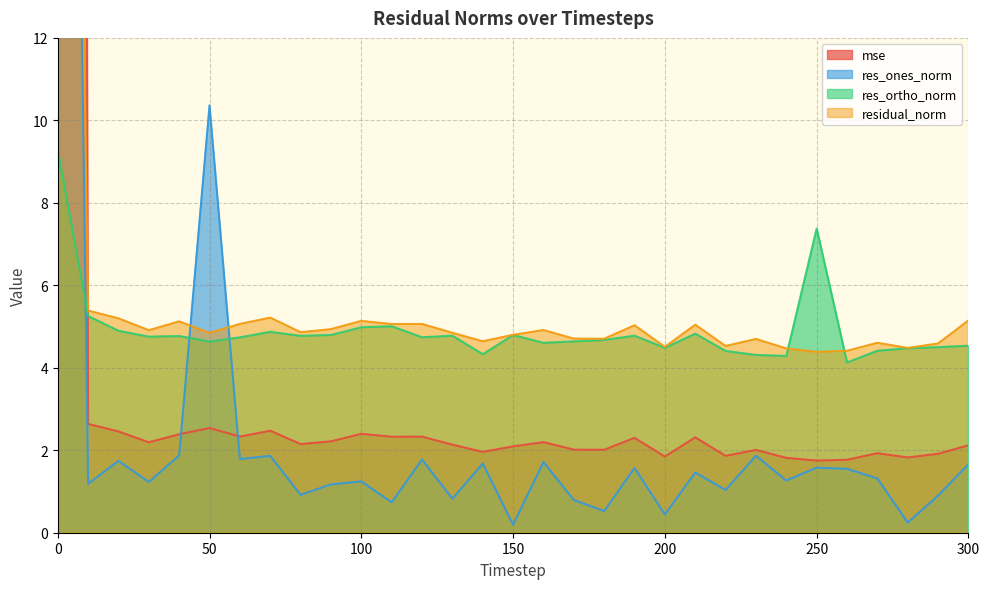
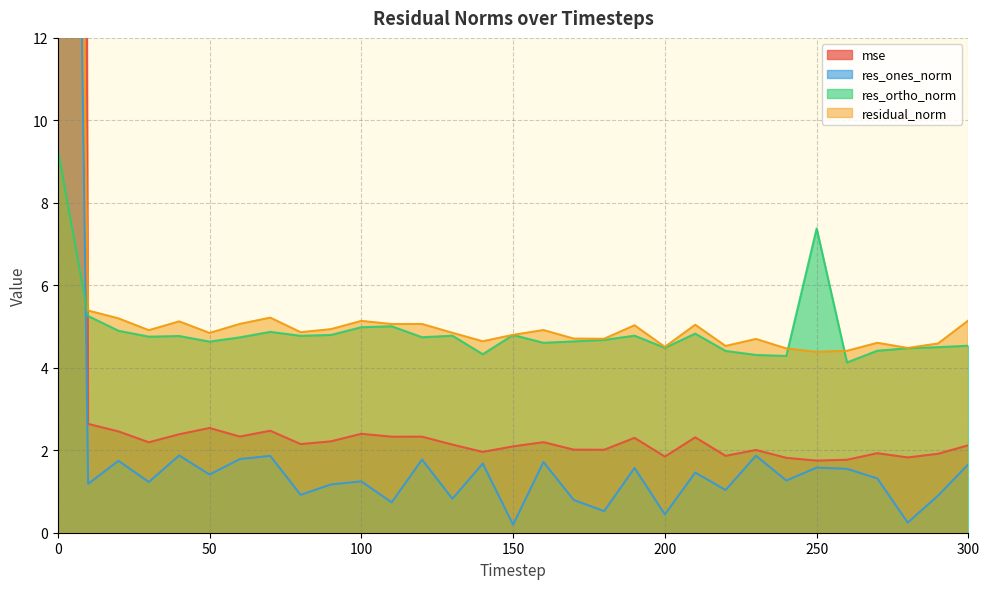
  {
    "mse": {
      "50": 2.5,
      "100": 2.4,
      "150": 2.1,
      "200": 1.8,
      "250": 1.7,
      "300": 2.1
    },
    "res_ones_norm": {
-     "50": 10.4,
+     "50": 1.4,
      "100": 1.2,
      "150": 0.2,
      "200": 0.4,
      "250": 1.6,
      "300": 1.7
    },
    "res_ortho_norm": {
      "0": 9.3,
      "50": 4.6,
      "100": 5.0,
      "250": 7.4,
      "300": 4.5
    },
    "residual_norm": {
      "50": 4.8,
      "100": 5.1,
      "250": 4.4,
      "300": 5.1
    }
  }
